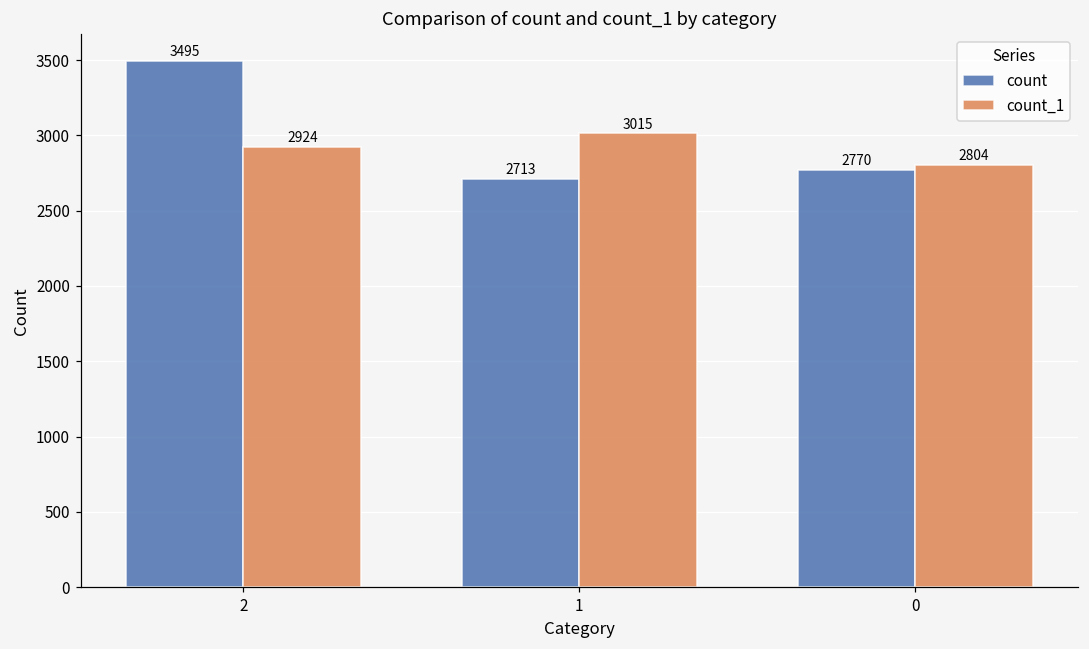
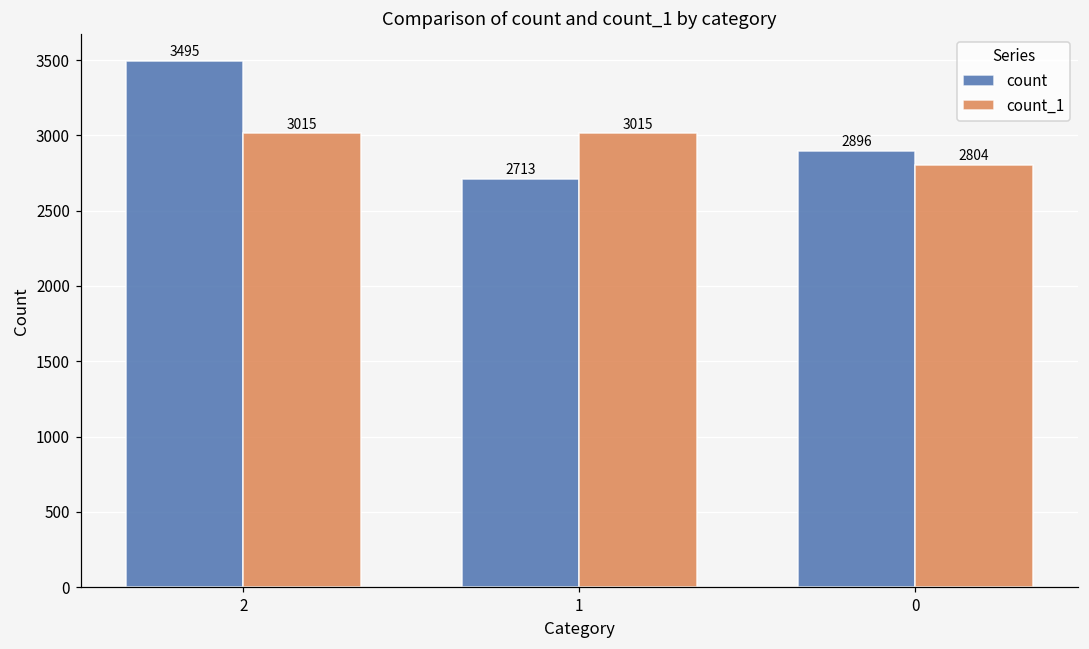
  {
    "count": {
      "2": 3495,
      "1": 2713,
-     "0": 2770
+     "0": 2896
    },
    "count_1": {
-     "2": 2924,
+     "2": 3015,
      "1": 3015,
      "0": 2804
    }
  }
